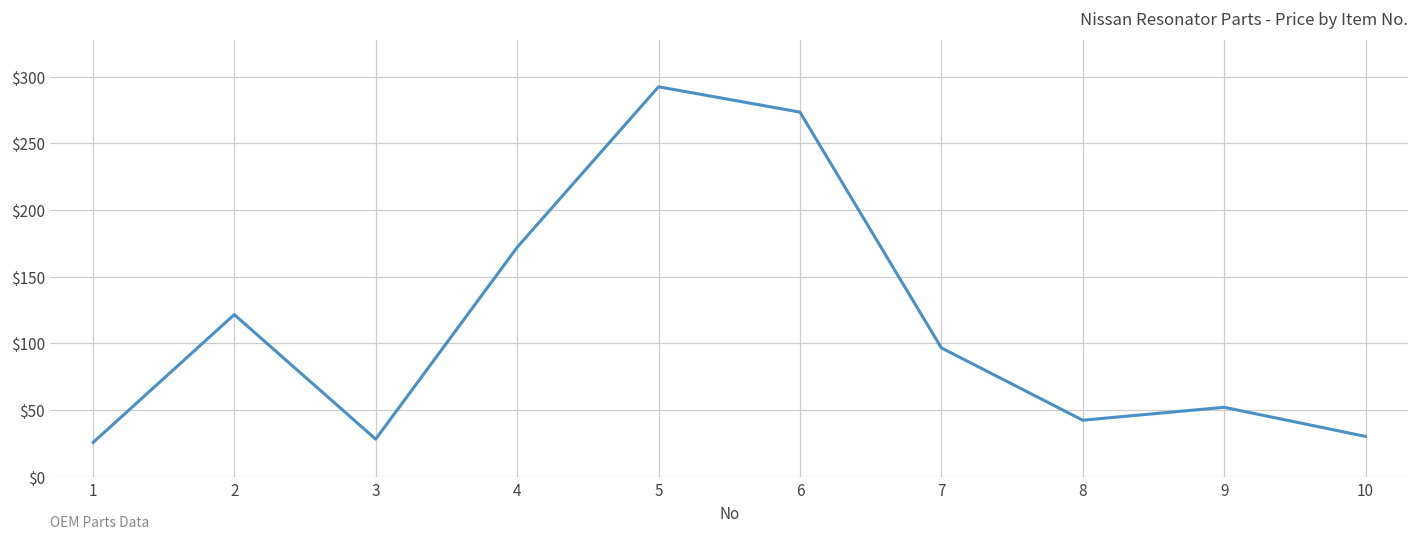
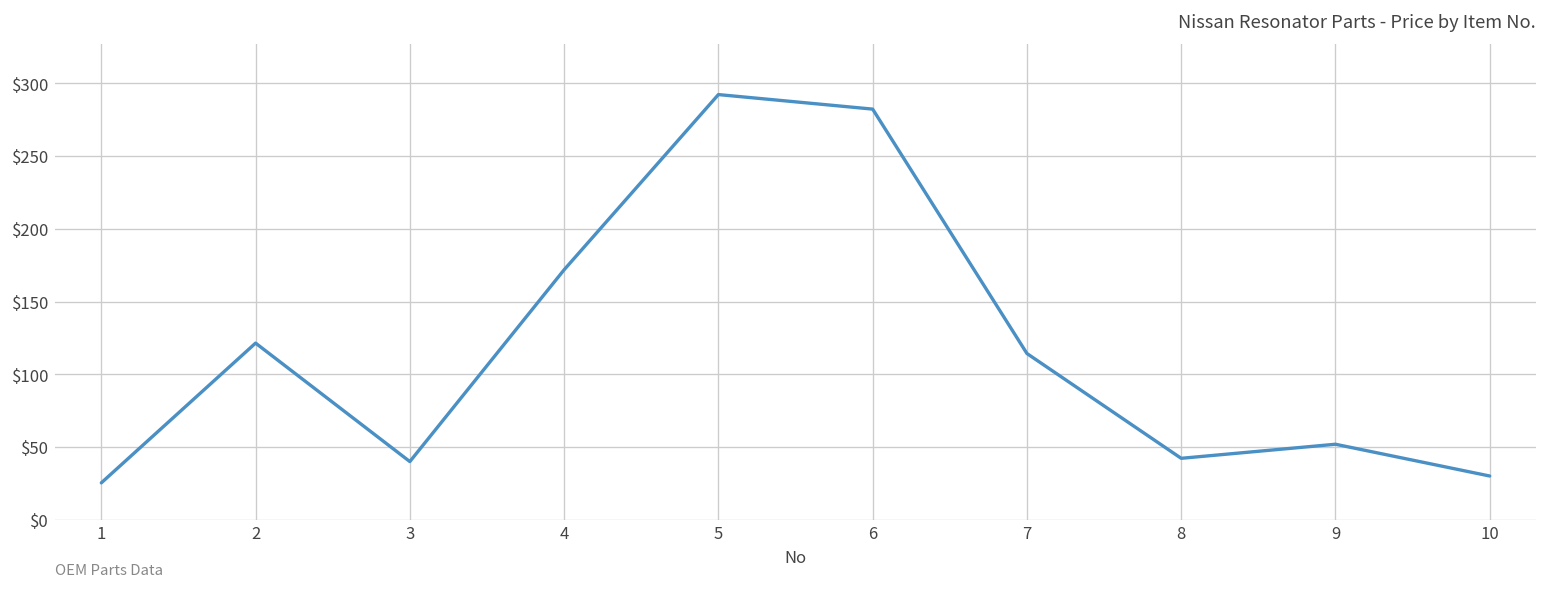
  {
    "1": "$25",
    "2": "$122",
-   "3": "$28",
+   "3": "$40",
    "4": "$172",
    "5": "$292",
-   "6": "$273",
-   "7": "$97",
+   "6": "$282",
+   "7": "$114",
    "8": "$42",
    "9": "$52",
    "10": "$30"
  }
